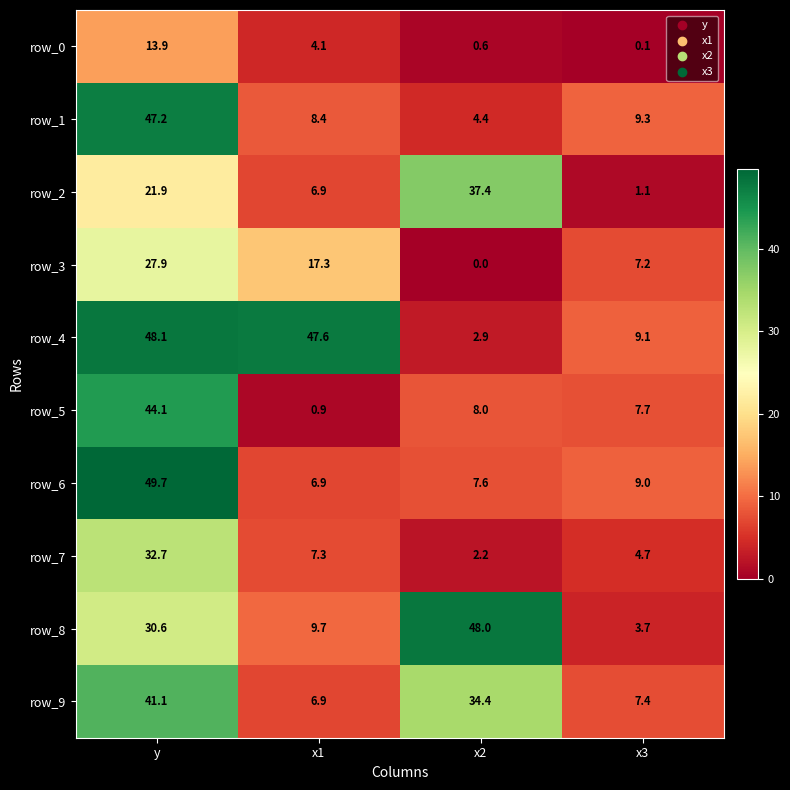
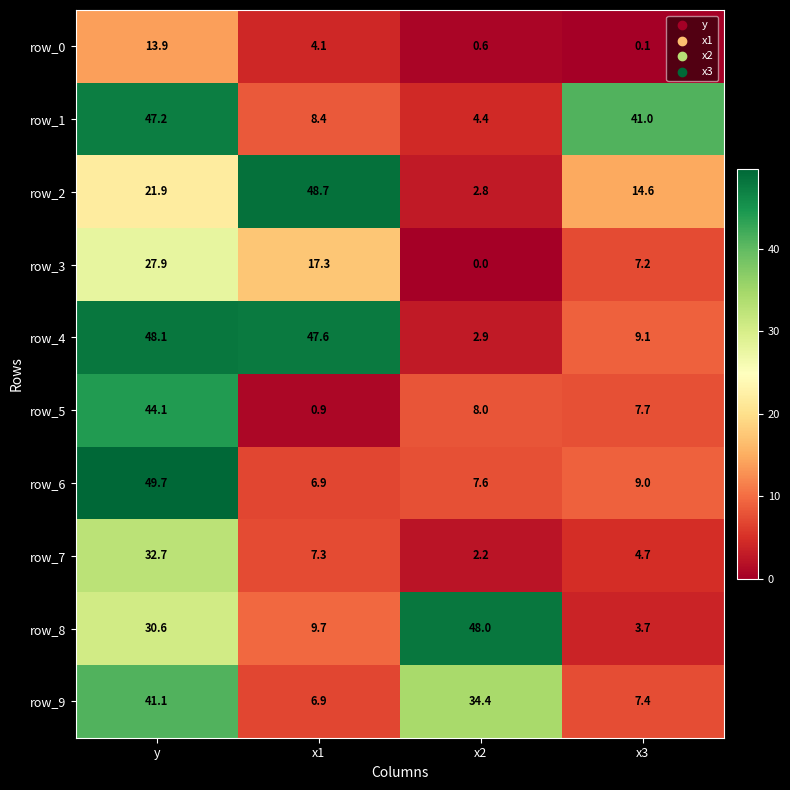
  {
    "row_0": {
      "y": 13.9,
      "x1": 4.1,
      "x2": 0.6,
      "x3": 0.1
    },
    "row_1": {
      "y": 47.2,
      "x1": 8.4,
      "x2": 4.4,
-     "x3": 9.3
+     "x3": 41.0
    },
    "row_2": {
      "y": 21.9,
-     "x1": 6.9,
-     "x2": 37.4,
-     "x3": 1.1
+     "x1": 48.7,
+     "x2": 2.8,
+     "x3": 14.6
    },
    "row_3": {
      "y": 27.9,
      "x1": 17.3,
      "x2": 0.0,
      "x3": 7.2
    },
    "row_4": {
      "y": 48.1,
      "x1": 47.6,
      "x2": 2.9,
      "x3": 9.1
    },
    "row_5": {
      "y": 44.1,
      "x1": 0.9,
      "x2": 8.0,
      "x3": 7.7
    },
    "row_6": {
      "y": 49.7,
      "x1": 6.9,
      "x2": 7.6,
      "x3": 9.0
    },
    "row_7": {
      "y": 32.7,
      "x1": 7.3,
      "x2": 2.2,
      "x3": 4.7
    },
    "row_8": {
      "y": 30.6,
      "x1": 9.7,
      "x2": 48.0,
      "x3": 3.7
    },
    "row_9": {
      "y": 41.1,
      "x1": 6.9,
      "x2": 34.4,
      "x3": 7.4
    }
  }
